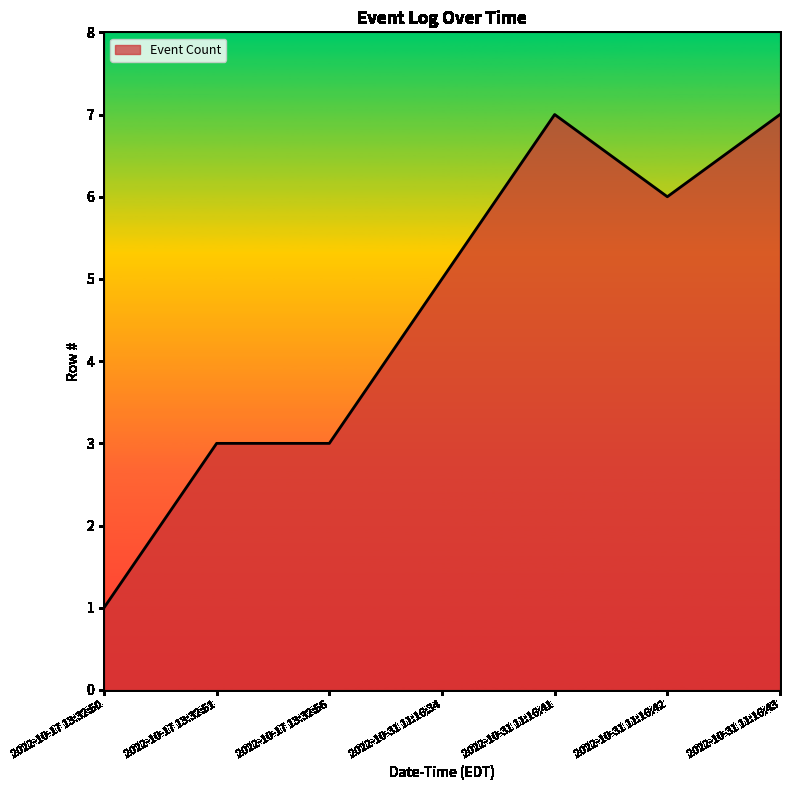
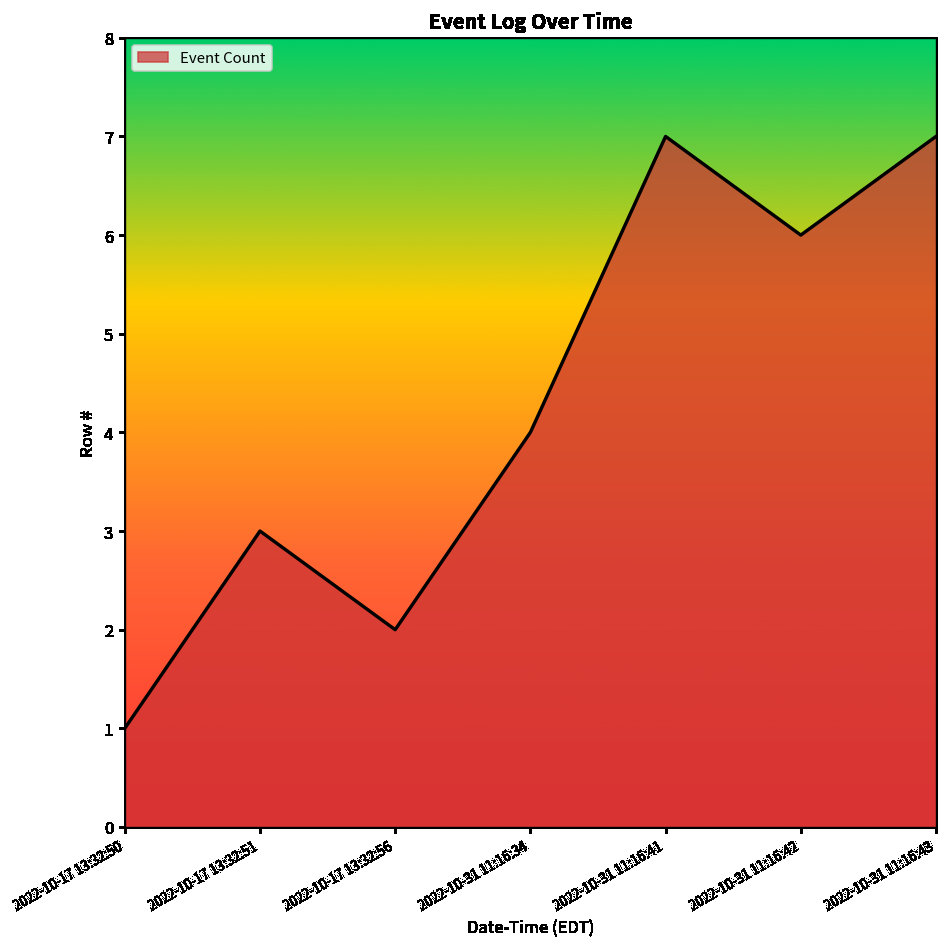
  {
    "2022-10-17 13:32:50": 1,
    "2022-10-17 13:32:51": 3,
-   "2022-10-17 13:32:56": 3,
-   "2022-10-31 11:16:34": 5,
+   "2022-10-17 13:32:56": 2,
+   "2022-10-31 11:16:34": 4,
    "2022-10-31 11:16:41": 7,
    "2022-10-31 11:16:42": 6,
    "2022-10-31 11:16:43": 7
  }
